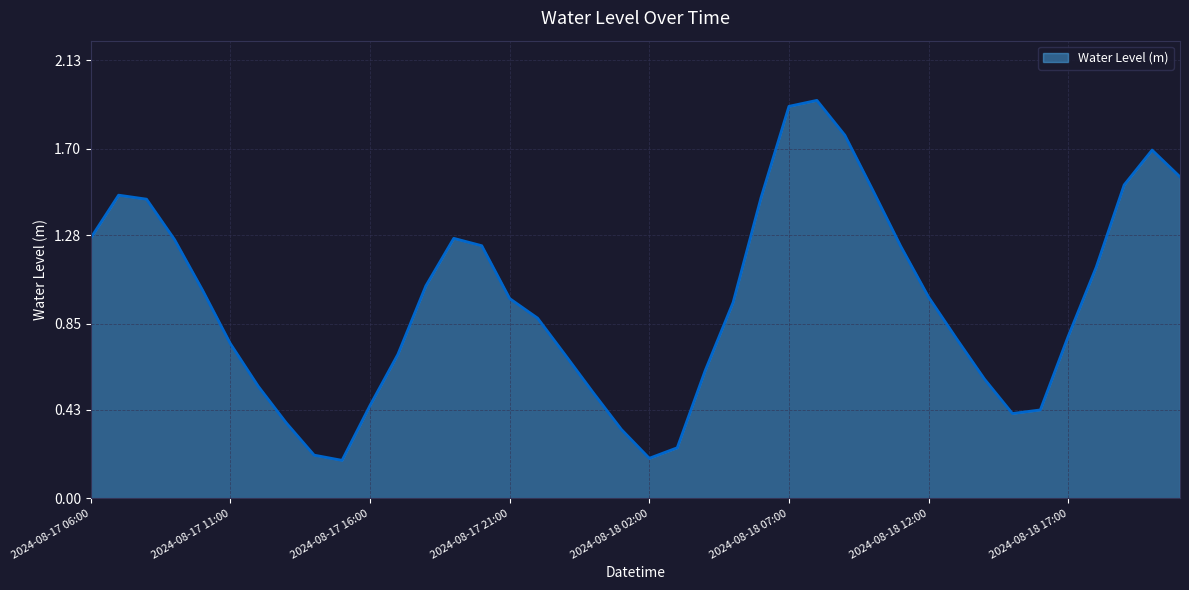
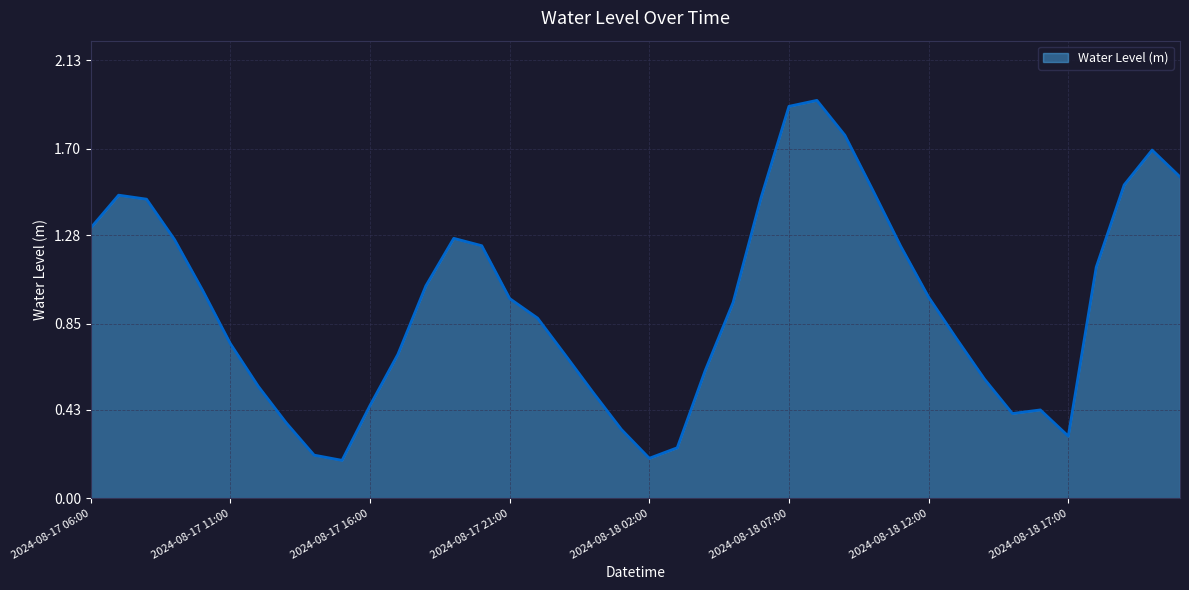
  {
-   "2024-08-17 06:00": 1.27,
+   "2024-08-17 06:00": 1.32,
    "2024-08-17 11:00": 0.75,
    "2024-08-17 16:00": 0.45,
    "2024-08-17 21:00": 0.97,
    "2024-08-18 02:00": 0.20,
    "2024-08-18 07:00": 1.91,
    "2024-08-18 12:00": 0.98,
-   "2024-08-18 17:00": 0.79
+   "2024-08-18 17:00": 0.30
  }
